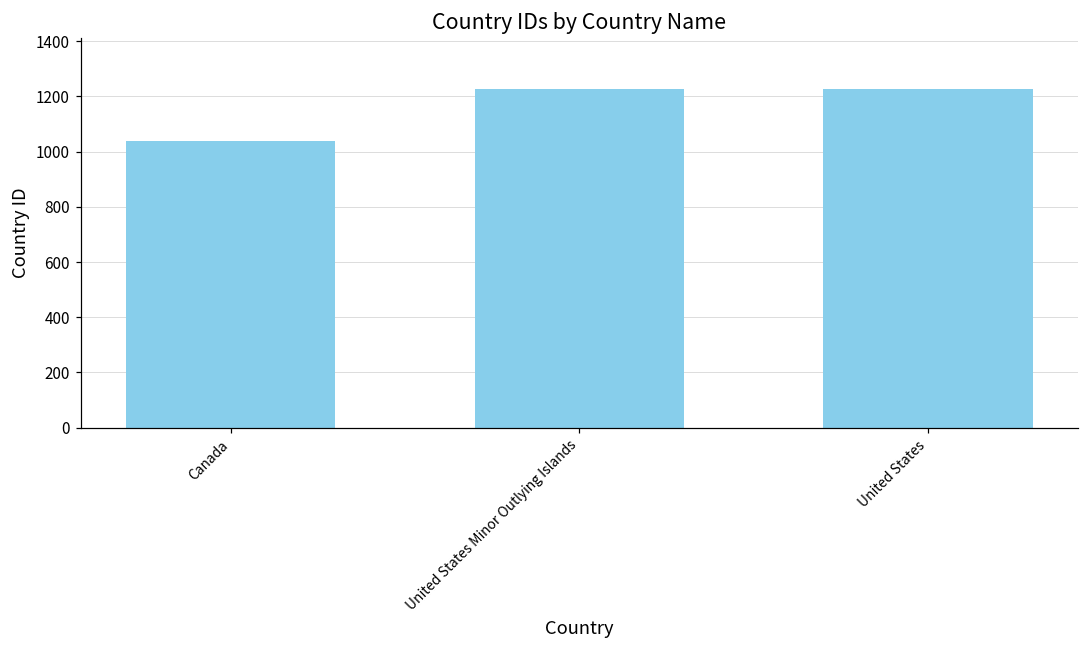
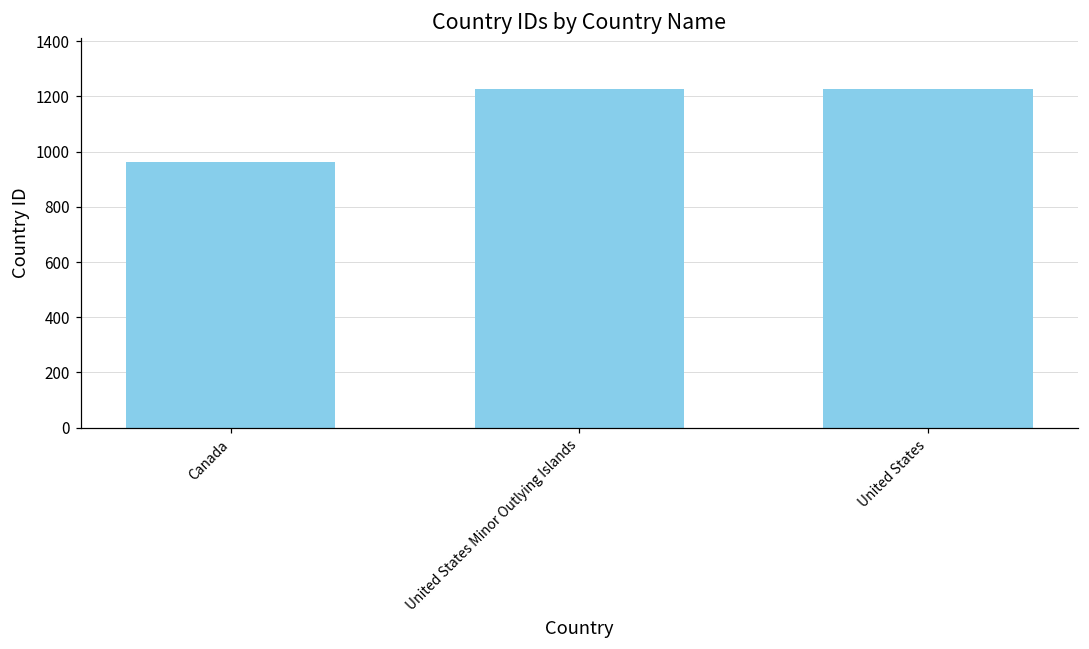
  {
-   "Canada": 1040,
+   "Canada": 960,
    "United States Minor Outlying Islands": 1230,
    "United States": 1230
  }
